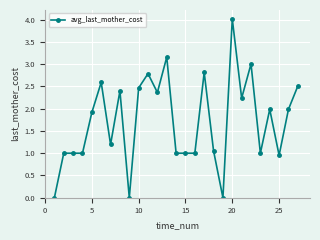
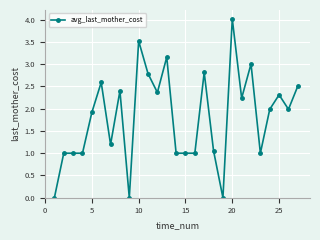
  {
    "5": 1.9,
-   "10": 2.5,
+   "10": 3.5,
    "15": 1.0,
    "20": 4.0,
-   "25": 1.0
+   "25": 2.3
  }
